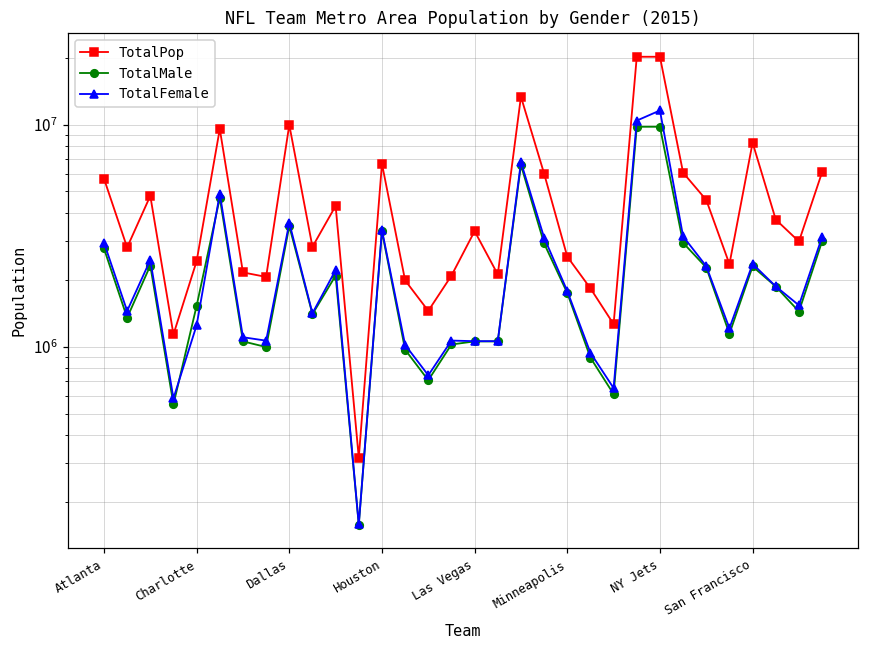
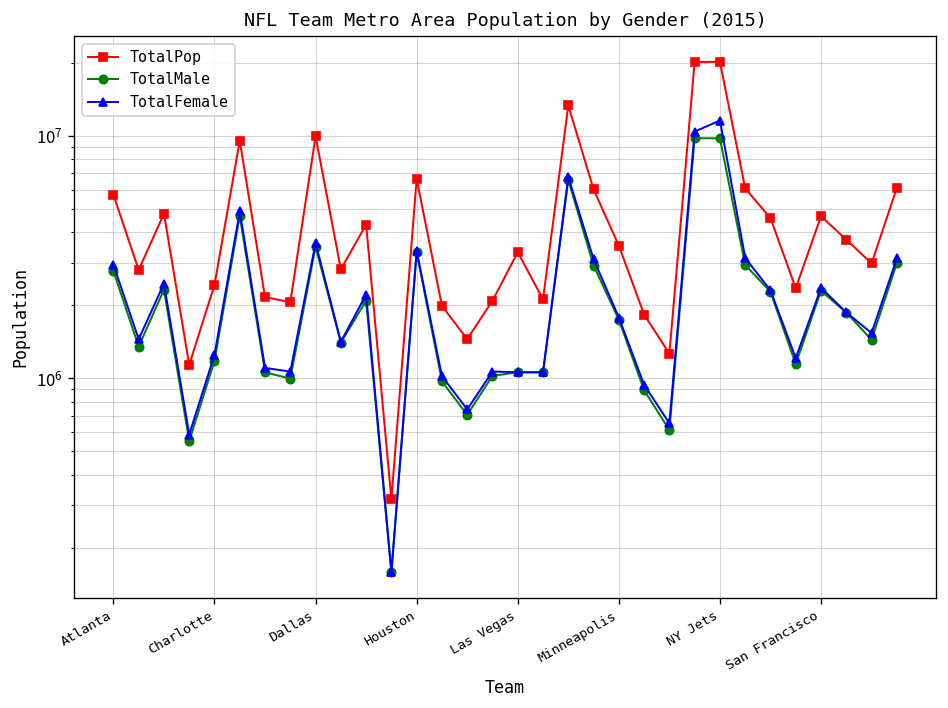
  {
    "TotalPop": {
      "Atlanta": 5700000,
      "Charlotte": 2400000,
      "Dallas": 10000000,
      "Houston": 6700000,
      "Las Vegas": 3300000,
-     "Minneapolis": 2500000,
+     "Minneapolis": 3500000,
      "NY Jets": 20000000,
-     "San Francisco": 8300000
+     "San Francisco": 4700000
    },
    "TotalMale": {
      "Atlanta": 2800000,
-     "Charlotte": 1500000,
+     "Charlotte": 1200000,
      "Dallas": 3500000,
      "NY Jets": 10000000
    },
    "TotalFemale": {
      "Atlanta": 2900000,
      "Charlotte": 1200000,
      "Dallas": 3600000,
      "NY Jets": 12000000
    }
  }
